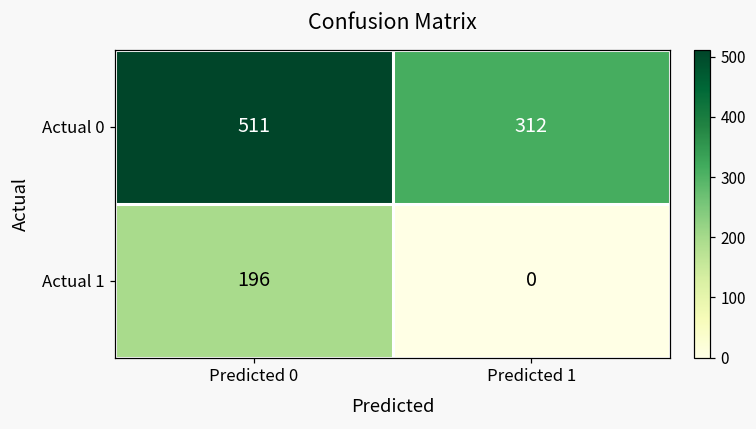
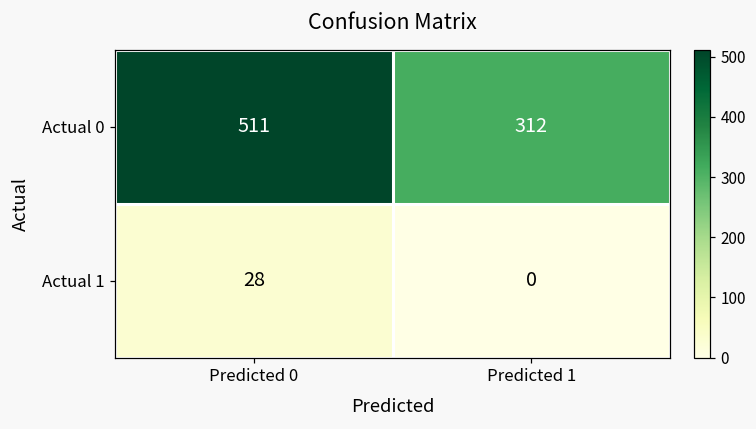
  {
    "Actual 0": {
      "Predicted 0": 511,
      "Predicted 1": 312
    },
    "Actual 1": {
-     "Predicted 0": 196,
+     "Predicted 0": 28,
      "Predicted 1": 0
    }
  }
